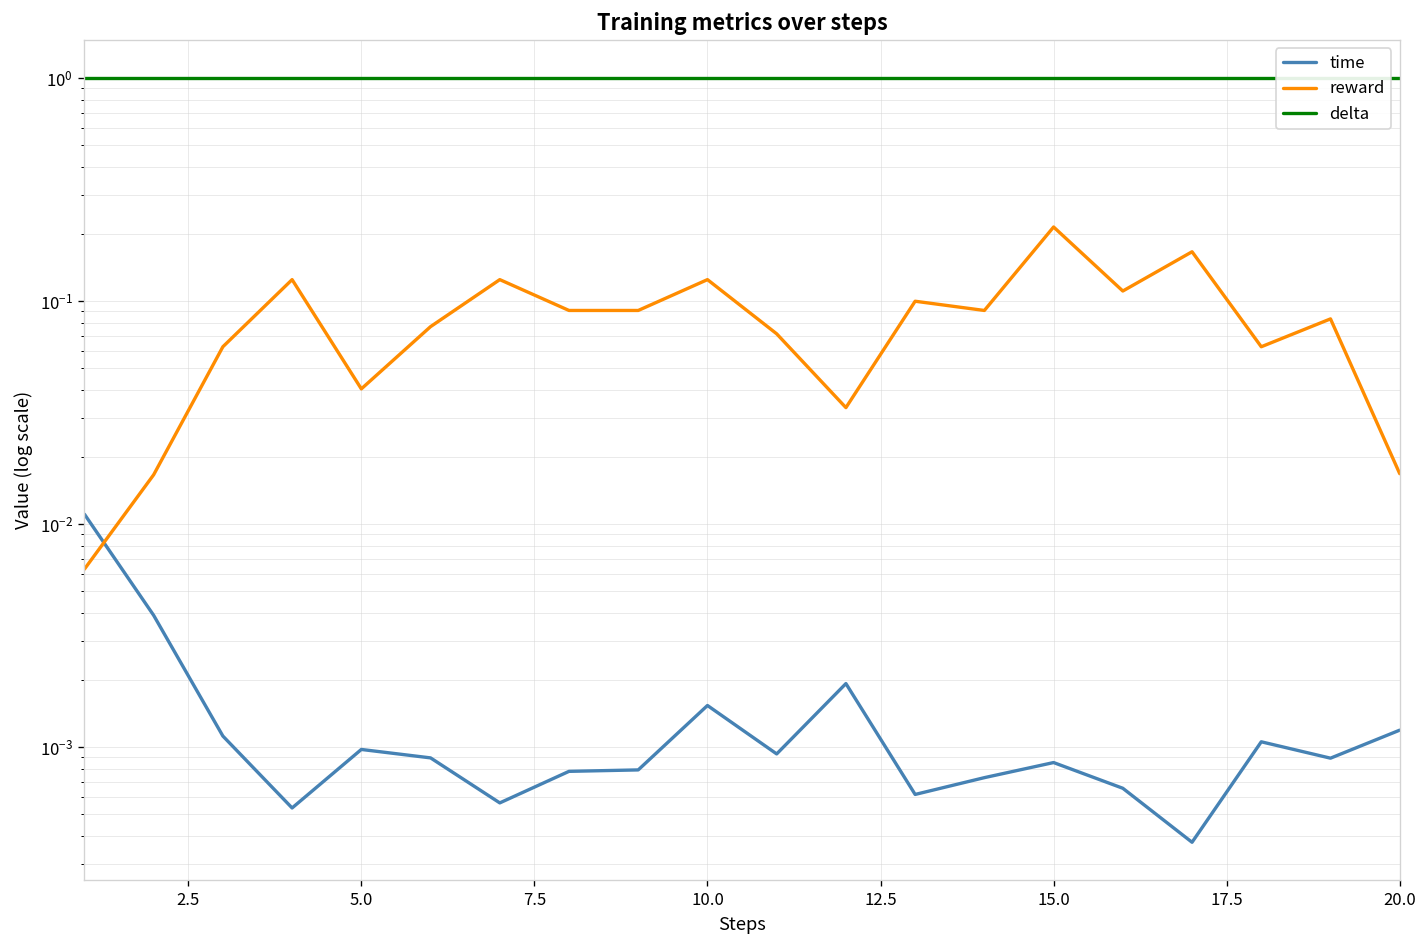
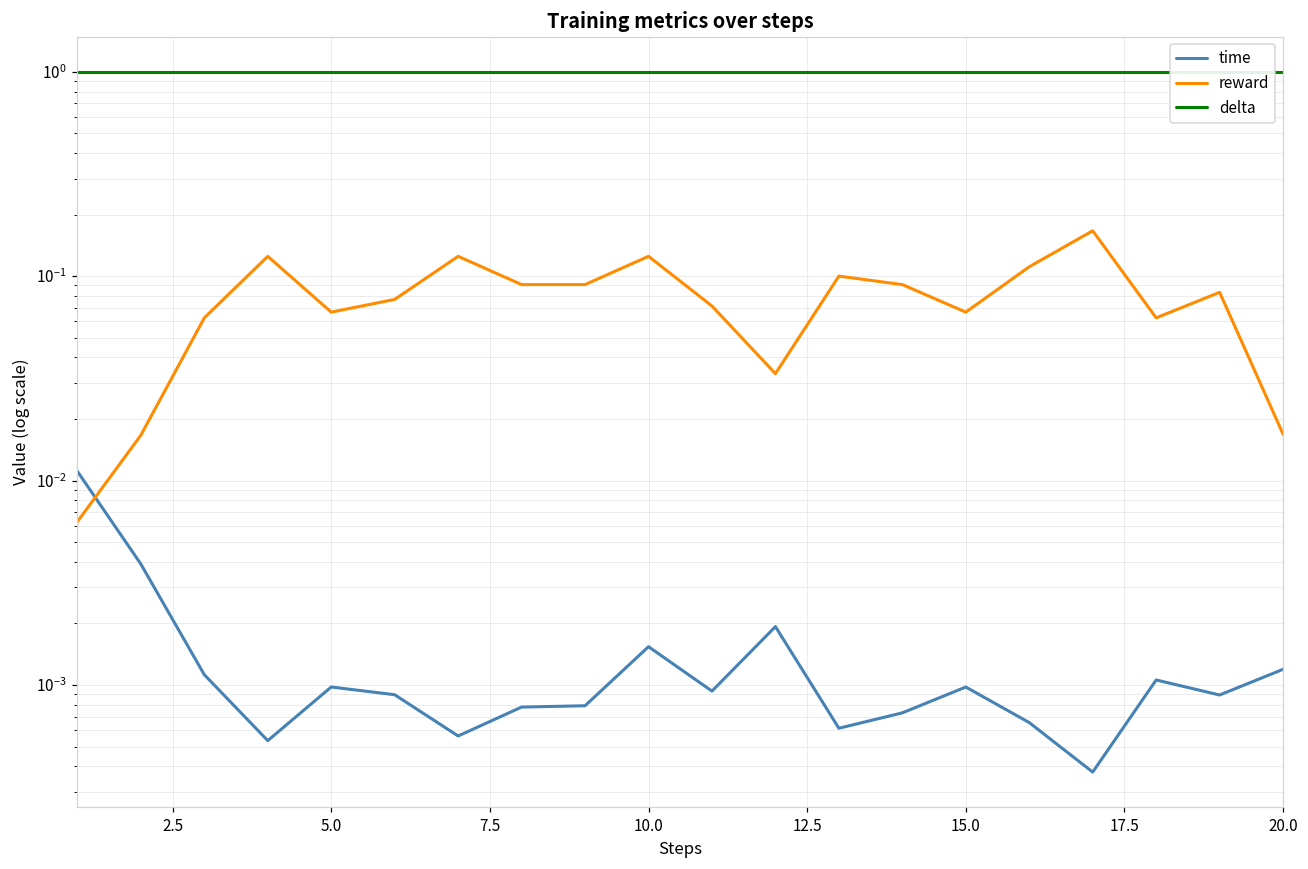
  {
    "time": {
      "5.0": 0.0010,
      "10.0": 0.0015,
-     "15.0": 0.0009,
+     "15.0": 0.0010,
      "20.0": 0.0012
    },
    "reward": {
-     "5.0": 0.040,
+     "5.0": 0.067,
      "10.0": 0.13,
-     "15.0": 0.22,
+     "15.0": 0.067,
      "20.0": 0.017
    },
    "delta": {
      "5.0": 1.0,
      "10.0": 1.0,
      "15.0": 1.0,
      "20.0": 1.0
    }
  }
